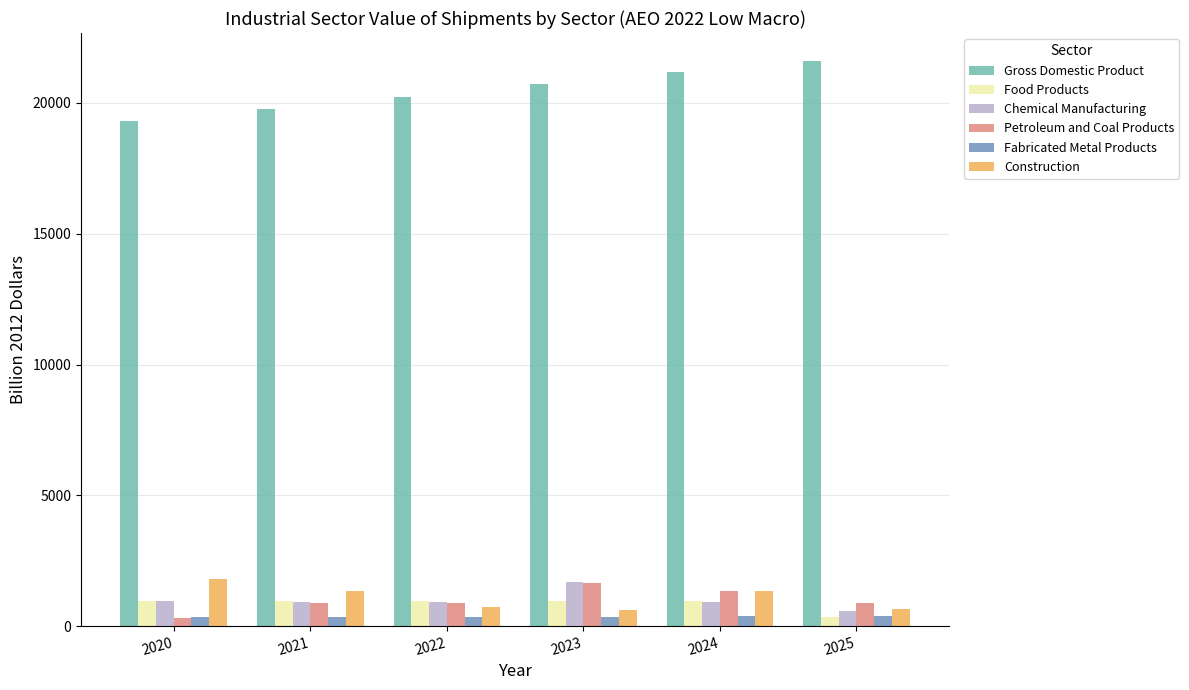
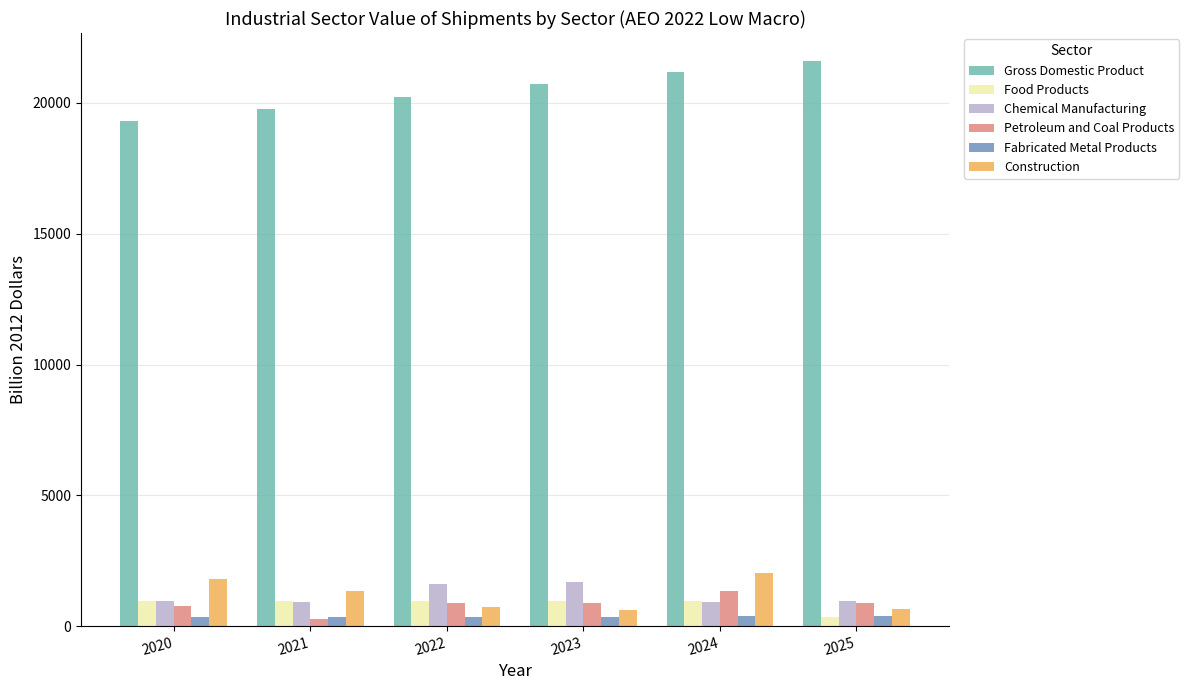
  {
    "Food Products": {
      "2020": 1000,
      "2021": 1000,
      "2022": 1000,
      "2023": 1000,
      "2024": 1000,
      "2025": 300
    },
    "Chemical Manufacturing": {
      "2020": 1000,
      "2021": 900,
-     "2022": 900,
+     "2022": 1600,
      "2023": 1700,
      "2024": 900,
-     "2025": 600
+     "2025": 900
    },
    "Petroleum and Coal Products": {
-     "2020": 300,
-     "2021": 900,
+     "2020": 800,
+     "2021": 300,
      "2022": 900,
-     "2023": 1600,
+     "2023": 900,
      "2024": 1300,
      "2025": 900
    },
    "Construction": {
      "2020": 1800,
      "2021": 1300,
      "2022": 700,
      "2023": 600,
-     "2024": 1300,
+     "2024": 2000,
      "2025": 700
    }
  }
